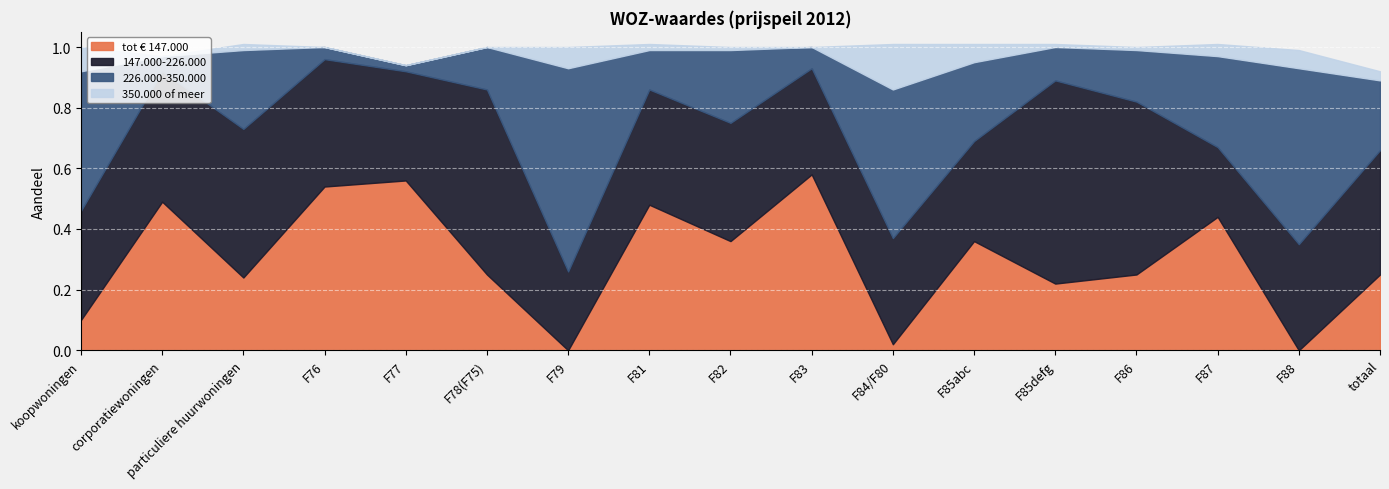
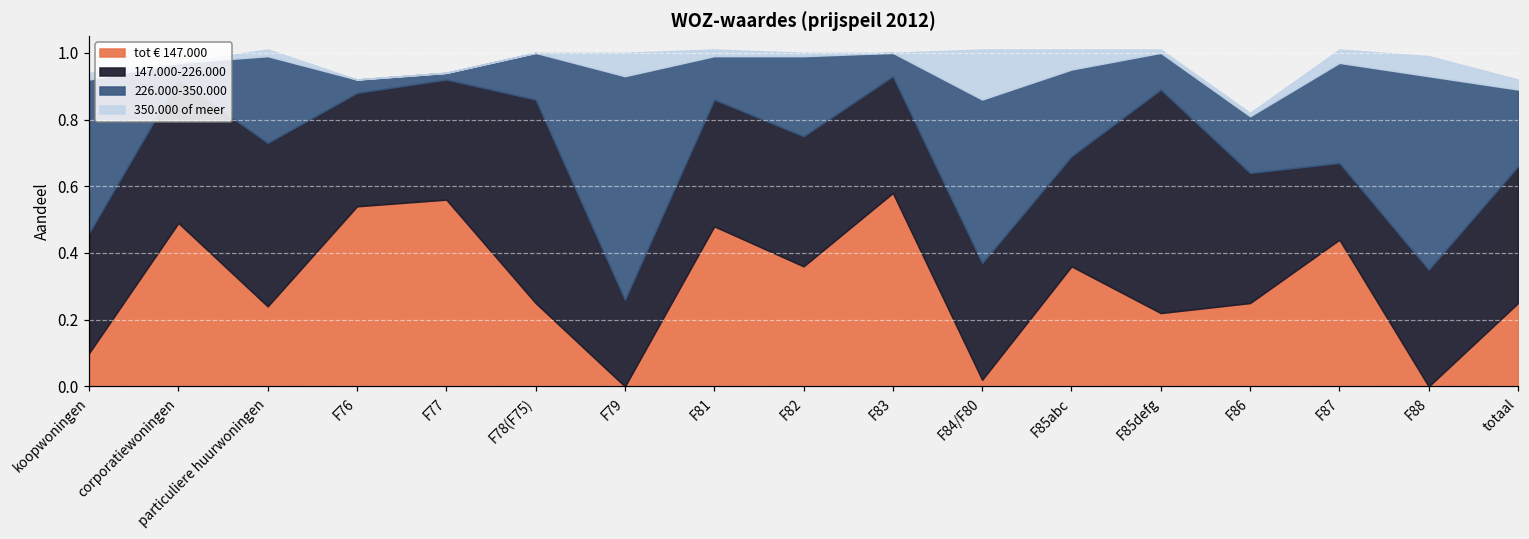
  {
    "tot € 147.000": {
      "koopwoningen": 0.10,
      "corporatiewoningen": 0.49,
      "particuliere huurwoningen": 0.24,
      "F76": 0.54,
      "F77": 0.56,
      "F78(F75)": 0.25,
      "F79": 0.00,
      "F81": 0.48,
      "F82": 0.36,
      "F83": 0.58,
      "F84/F80": 0.02,
      "F85abc": 0.36,
      "F85defg": 0.22,
      "F86": 0.25,
      "F87": 0.44,
      "F88": 0.00,
      "totaal": 0.25
    },
    "147.000-226.000": {
      "koopwoningen": 0.36,
      "particuliere huurwoningen": 0.49,
-     "F76": 0.42,
+     "F76": 0.34,
      "F77": 0.36,
      "F78(F75)": 0.61,
      "F79": 0.26,
      "F81": 0.38,
      "F82": 0.39,
      "F83": 0.35,
      "F84/F80": 0.35,
      "F85abc": 0.33,
      "F85defg": 0.67,
-     "F86": 0.57,
+     "F86": 0.39,
      "F87": 0.23,
      "F88": 0.35,
      "totaal": 0.41
    },
    "226.000-350.000": {
      "koopwoningen": 0.46,
      "particuliere huurwoningen": 0.26,
      "F79": 0.67,
      "F81": 0.13,
      "F82": 0.24,
      "F84/F80": 0.49,
      "F85abc": 0.26,
      "F85defg": 0.11,
      "F86": 0.17,
      "F87": 0.30,
      "F88": 0.58,
      "totaal": 0.23
    },
    "350.000 of meer": {
-     "koopwoningen": 0.08,
+     "koopwoningen": 0.02,
      "particuliere huurwoningen": 0.02,
      "F79": 0.07,
      "F81": 0.02,
      "F82": 0.01,
      "F84/F80": 0.15,
      "F85abc": 0.06,
      "F85defg": 0.01,
      "F86": 0.01,
      "F87": 0.04,
      "F88": 0.06,
      "totaal": 0.03
    }
  }
